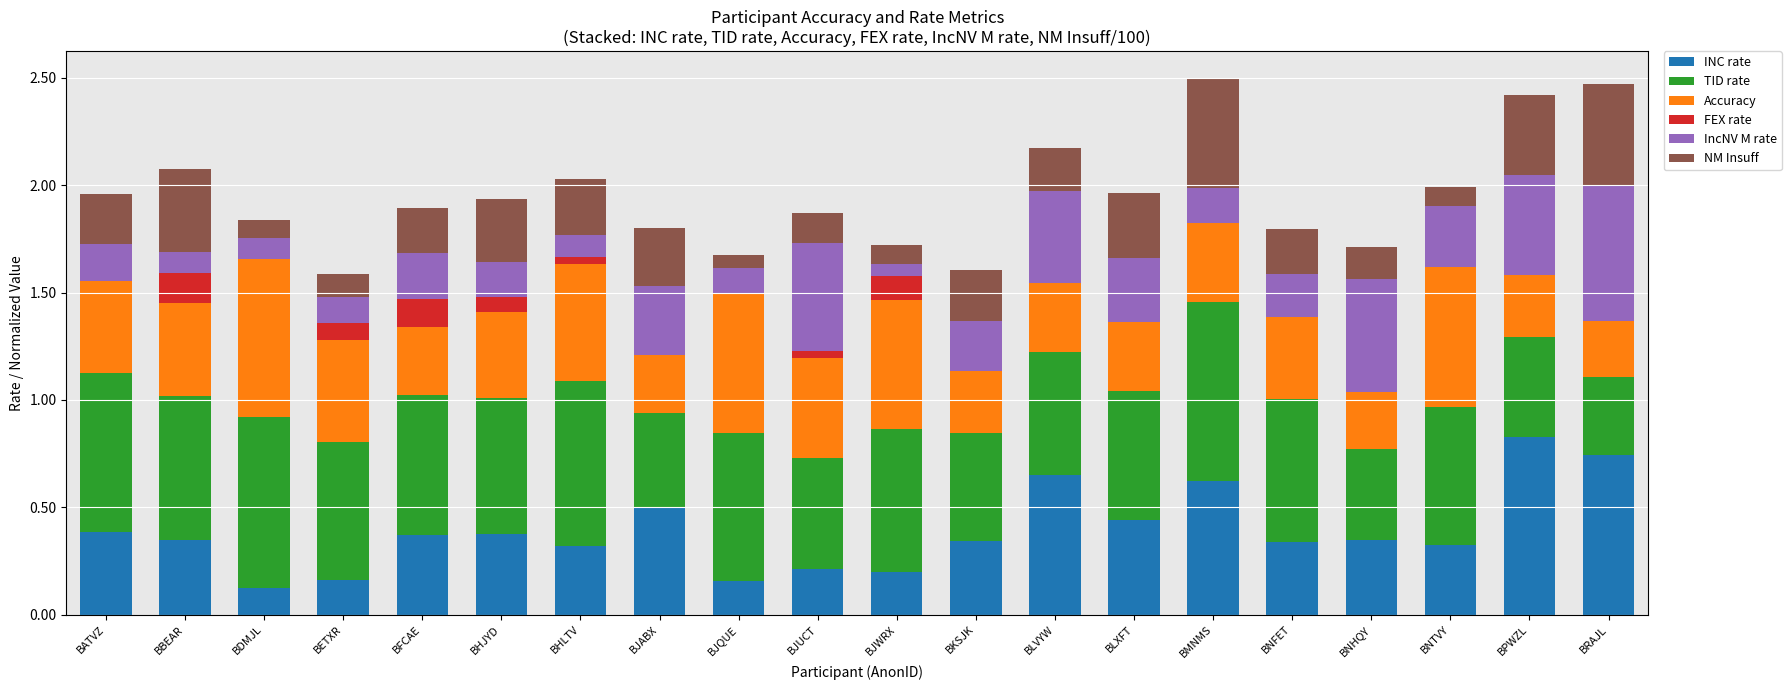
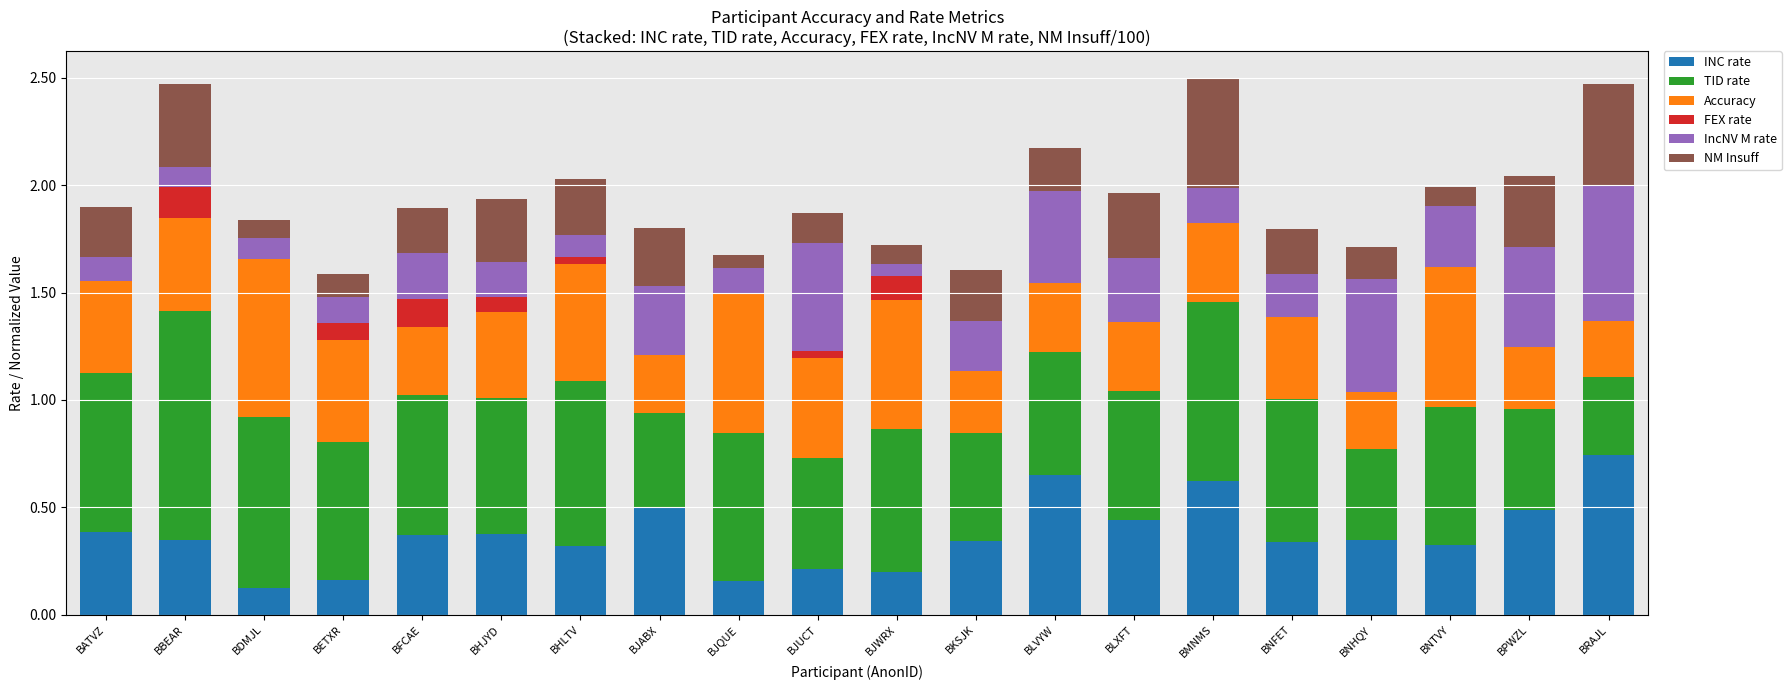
  {
    "INC rate": {
      "BATVZ": 0.39,
      "BBEAR": 0.35,
      "BDMJL": 0.12,
      "BETXR": 0.16,
      "BFCAE": 0.37,
      "BHJYD": 0.38,
      "BHLTV": 0.32,
      "BJABX": 0.50,
      "BJQUE": 0.16,
      "BJUCT": 0.21,
      "BJWRX": 0.20,
      "BKSJK": 0.34,
      "BLVYW": 0.65,
      "BLXFT": 0.44,
      "BMNMS": 0.62,
      "BNFET": 0.34,
      "BNHQY": 0.35,
      "BNTVY": 0.33,
-     "BPWZL": 0.83,
+     "BPWZL": 0.49,
      "BRAJL": 0.74
    },
    "TID rate": {
      "BATVZ": 0.74,
-     "BBEAR": 0.67,
+     "BBEAR": 1.06,
      "BDMJL": 0.80,
      "BETXR": 0.64,
      "BFCAE": 0.65,
      "BHJYD": 0.63,
      "BHLTV": 0.77,
      "BJABX": 0.44,
      "BJQUE": 0.69,
      "BJUCT": 0.52,
      "BJWRX": 0.67,
      "BKSJK": 0.50,
      "BLVYW": 0.57,
      "BLXFT": 0.60,
      "BMNMS": 0.83,
      "BNFET": 0.67,
      "BNHQY": 0.42,
      "BNTVY": 0.64,
      "BPWZL": 0.47,
      "BRAJL": 0.37
    },
    "Accuracy": {
      "BATVZ": 0.43,
      "BBEAR": 0.43,
      "BDMJL": 0.73,
      "BETXR": 0.48,
      "BFCAE": 0.31,
      "BHJYD": 0.40,
      "BHLTV": 0.54,
      "BJABX": 0.27,
      "BJQUE": 0.65,
      "BJUCT": 0.47,
      "BJWRX": 0.60,
      "BKSJK": 0.29,
      "BLVYW": 0.32,
      "BLXFT": 0.32,
      "BMNMS": 0.37,
      "BNFET": 0.38,
      "BNHQY": 0.27,
      "BNTVY": 0.65,
      "BPWZL": 0.29,
      "BRAJL": 0.26
    },
    "FEX rate": {
      "BATVZ": 0.00,
      "BBEAR": 0.14,
      "BDMJL": 0.00,
      "BETXR": 0.08,
      "BFCAE": 0.13,
      "BHJYD": 0.07,
      "BHLTV": 0.03,
      "BJABX": 0.00,
      "BJQUE": 0.00,
      "BJUCT": 0.03,
      "BJWRX": 0.11,
      "BKSJK": 0.00,
      "BLVYW": 0.00,
      "BLXFT": 0.00,
      "BMNMS": 0.00,
      "BNFET": 0.00,
      "BNHQY": 0.00,
      "BNTVY": 0.00,
      "BPWZL": 0.00,
      "BRAJL": 0.00
    },
    "IncNV M rate": {
-     "BATVZ": 0.17,
+     "BATVZ": 0.11,
      "BBEAR": 0.10,
      "BDMJL": 0.10,
      "BETXR": 0.12,
      "BFCAE": 0.22,
      "BHJYD": 0.17,
      "BHLTV": 0.10,
      "BJABX": 0.32,
      "BJQUE": 0.13,
      "BJUCT": 0.50,
      "BJWRX": 0.06,
      "BKSJK": 0.23,
      "BLVYW": 0.43,
      "BLXFT": 0.30,
      "BMNMS": 0.17,
      "BNFET": 0.20,
      "BNHQY": 0.53,
      "BNTVY": 0.29,
      "BPWZL": 0.47,
      "BRAJL": 0.63
    },
    "NM Insuff": {
      "BATVZ": 0.23,
      "BBEAR": 0.38,
      "BDMJL": 0.08,
      "BETXR": 0.11,
      "BFCAE": 0.21,
      "BHJYD": 0.29,
      "BHLTV": 0.26,
      "BJABX": 0.27,
      "BJQUE": 0.06,
      "BJUCT": 0.14,
      "BJWRX": 0.09,
      "BKSJK": 0.24,
      "BLVYW": 0.20,
      "BLXFT": 0.30,
      "BMNMS": 0.51,
      "BNFET": 0.21,
      "BNHQY": 0.15,
      "BNTVY": 0.09,
-     "BPWZL": 0.37,
+     "BPWZL": 0.33,
      "BRAJL": 0.47
    }
  }
